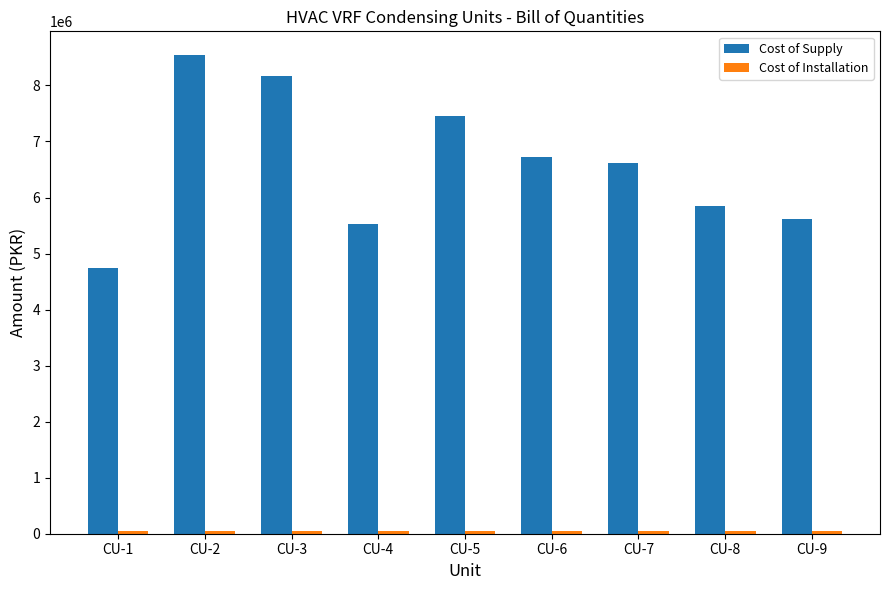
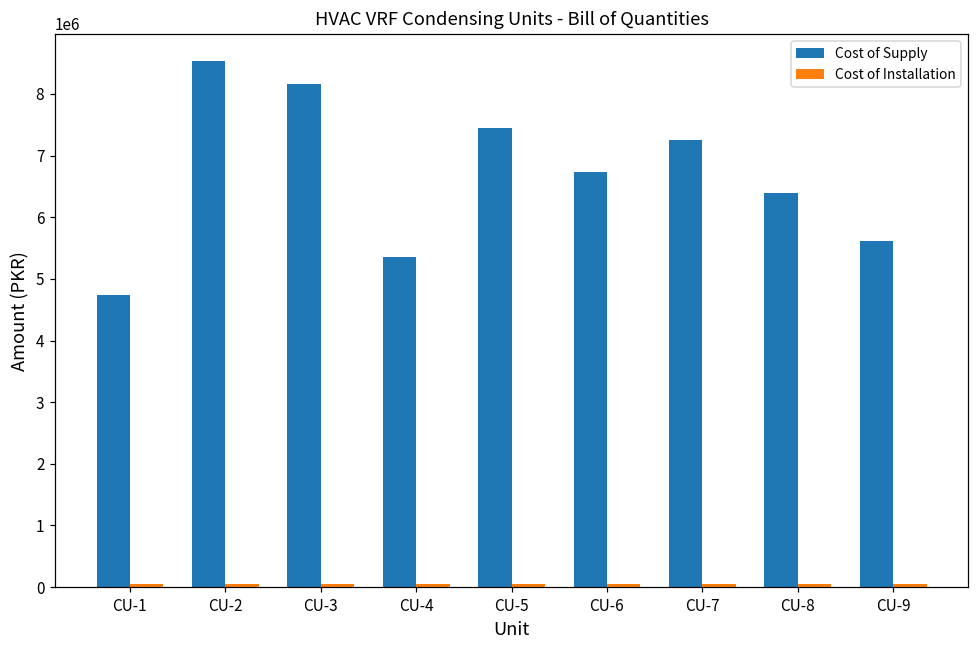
  {
    "Cost of Supply": {
      "CU-1": 4700000,
      "CU-2": 8500000,
      "CU-3": 8200000,
-     "CU-4": 5500000,
+     "CU-4": 5400000,
      "CU-5": 7500000,
      "CU-6": 6700000,
-     "CU-7": 6600000,
-     "CU-8": 5800000,
+     "CU-7": 7200000,
+     "CU-8": 6400000,
      "CU-9": 5600000
    }
  }
